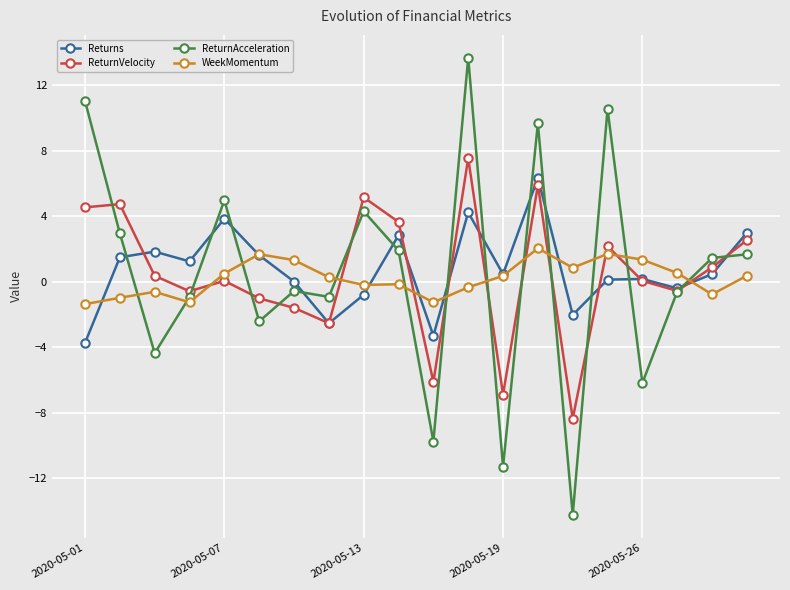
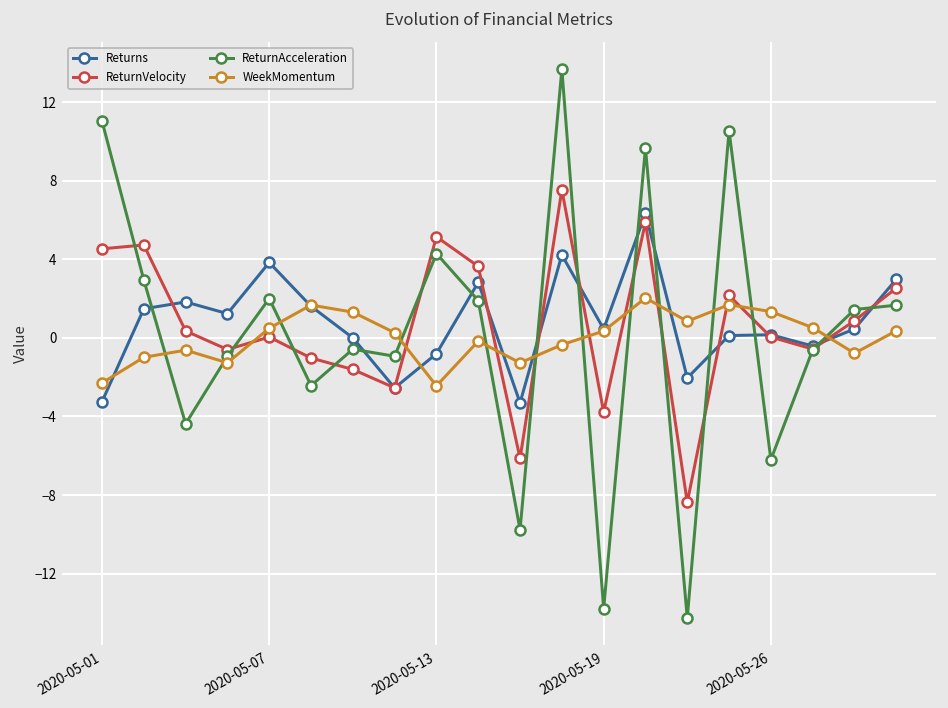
  {
    "Returns": {
-     "2020-05-01": -3.7,
+     "2020-05-01": -3.2,
      "2020-05-07": 3.8,
      "2020-05-13": -0.8
    },
    "ReturnVelocity": {
      "2020-05-01": 4.5,
      "2020-05-07": 0.0,
      "2020-05-13": 5.1,
-     "2020-05-19": -6.9
+     "2020-05-19": -3.8
    },
    "ReturnAcceleration": {
      "2020-05-01": 11.0,
-     "2020-05-07": 5.0,
+     "2020-05-07": 2.0,
      "2020-05-13": 4.3,
-     "2020-05-19": -11.3,
+     "2020-05-19": -13.8,
      "2020-05-26": -6.2
    },
    "WeekMomentum": {
-     "2020-05-01": -1.4,
+     "2020-05-01": -2.3,
      "2020-05-07": 0.5,
-     "2020-05-13": -0.2,
+     "2020-05-13": -2.4,
      "2020-05-26": 1.3
    }
  }
